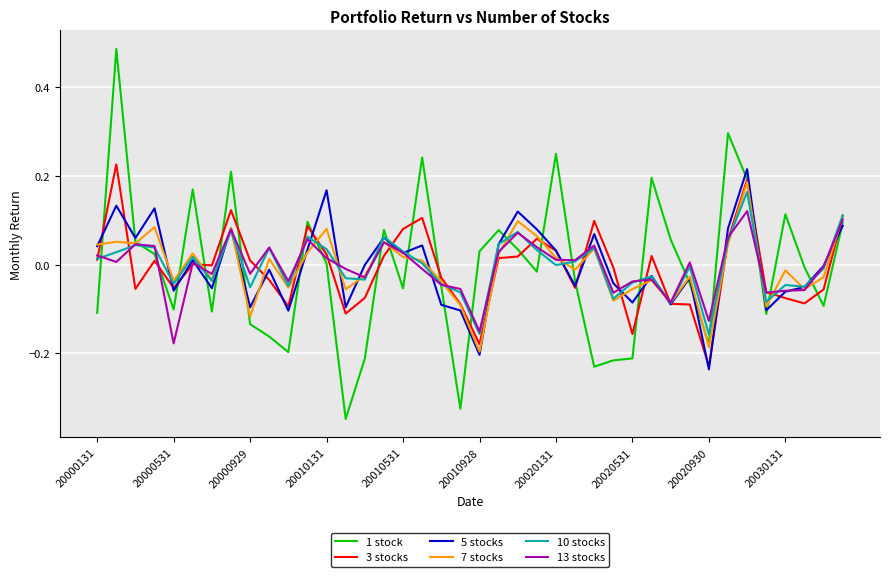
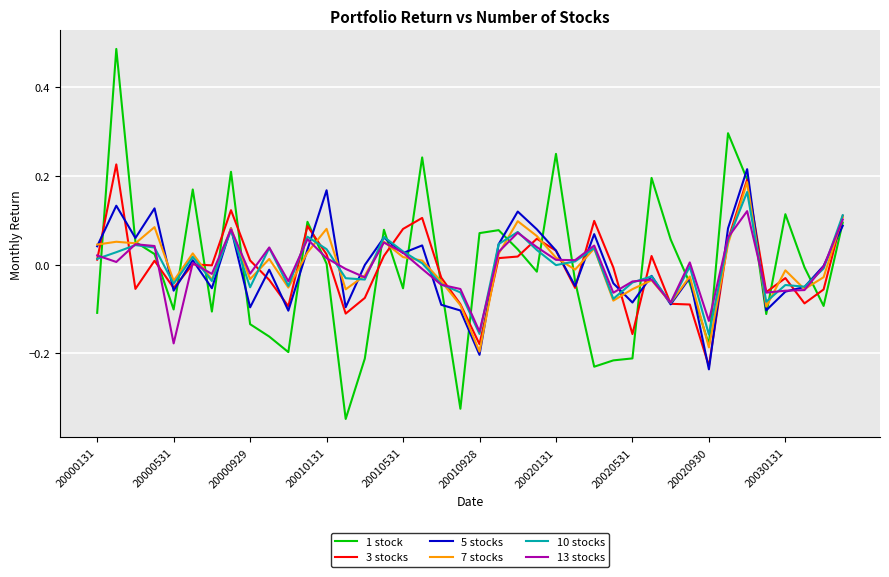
  {
    "1 stock": {
      "20000131": -0.11,
      "20000531": -0.10,
      "20000929": -0.13,
      "20010131": 0.00,
      "20010531": -0.05,
-     "20010928": 0.03,
+     "20010928": 0.07,
      "20020131": 0.25,
      "20020531": -0.21,
      "20020930": -0.18,
      "20030131": 0.11
    },
    "3 stocks": {
      "20000531": -0.05,
      "20000929": 0.01,
      "20010131": 0.02,
      "20010531": 0.08,
      "20010928": -0.18,
      "20020531": -0.16,
      "20020930": -0.23,
-     "20030131": -0.08
+     "20030131": -0.03
    },
    "5 stocks": {
      "20000531": -0.06,
      "20000929": -0.10,
      "20010131": 0.17,
      "20010928": -0.20,
      "20020531": -0.09,
      "20020930": -0.24
    },
    "7 stocks": {
      "20000531": -0.04,
-     "20000929": -0.12,
+     "20000929": -0.03,
      "20010131": 0.08,
      "20010531": 0.02,
      "20010928": -0.20,
      "20020531": -0.06,
      "20020930": -0.19,
      "20030131": -0.01
    },
    "10 stocks": {
      "20000531": -0.04,
      "20000929": -0.05,
      "20010131": 0.03,
      "20020131": 0.00,
      "20020930": -0.16,
      "20030131": -0.05
    },
    "13 stocks": {
      "20000131": 0.02,
      "20000531": -0.18,
      "20000929": -0.02,
      "20010131": 0.01,
      "20020930": -0.13
    }
  }
